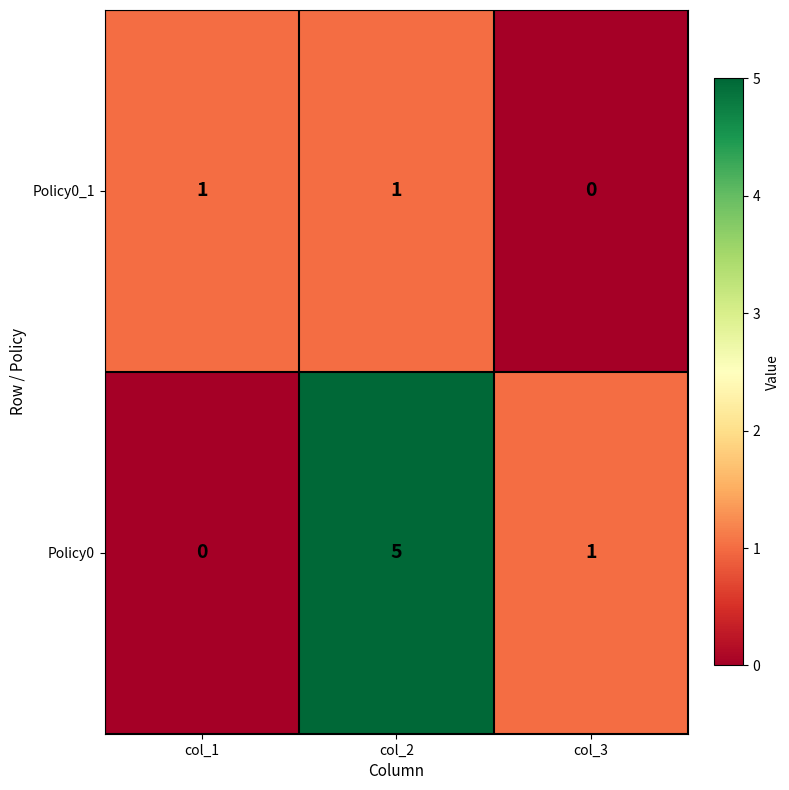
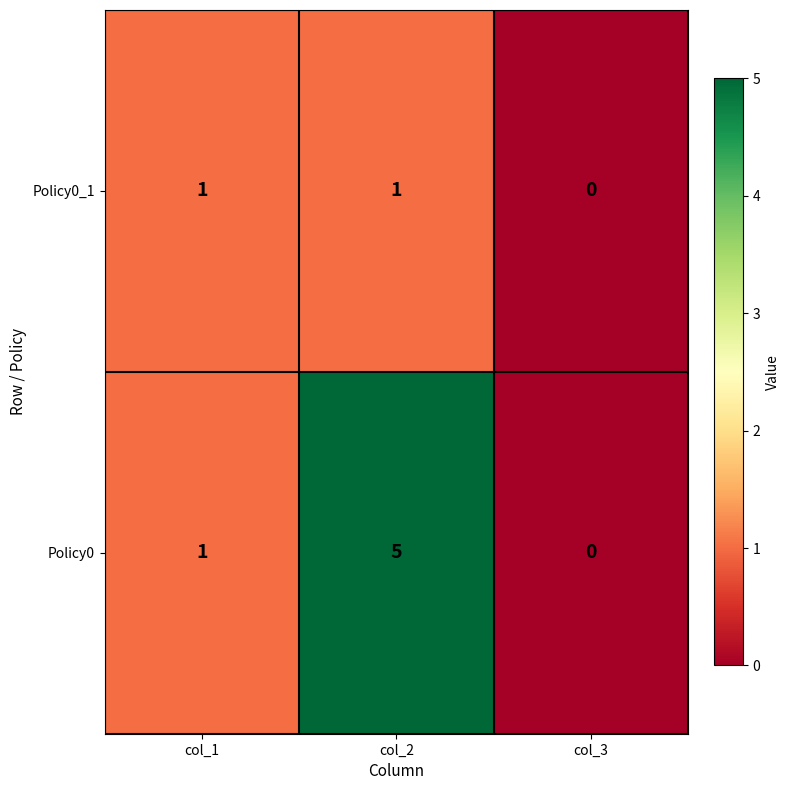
  {
    "Policy0_1": {
      "col_1": 1,
      "col_2": 1,
      "col_3": 0
    },
    "Policy0": {
-     "col_1": 0,
+     "col_1": 1,
      "col_2": 5,
-     "col_3": 1
+     "col_3": 0
    }
  }
